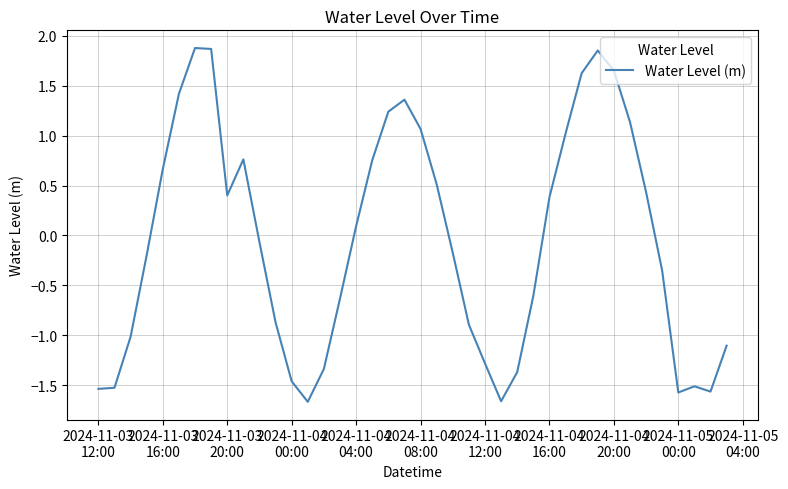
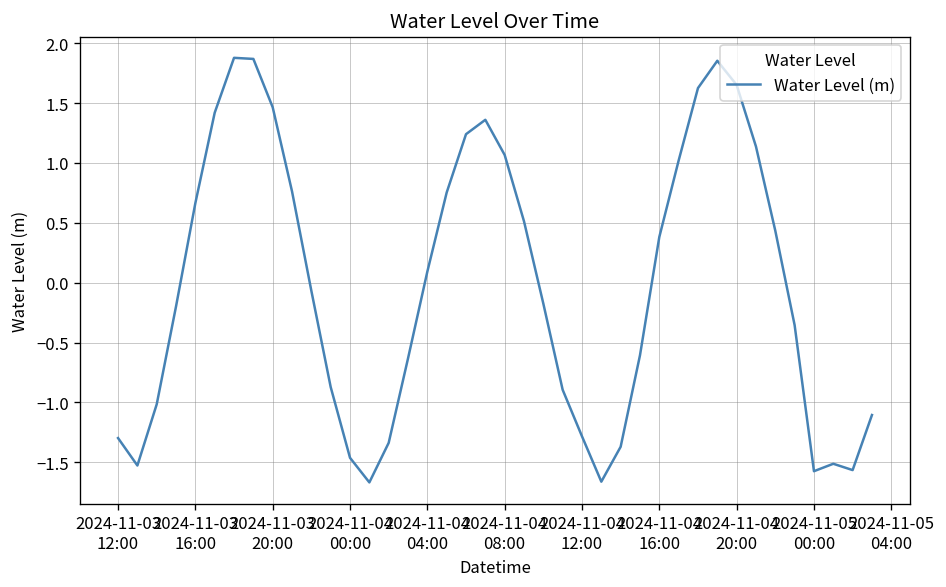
  {
-   "2024-11-03 12:00": -1.5,
+   "2024-11-03 12:00": -1.3,
    "2024-11-03 16:00": 0.7,
-   "2024-11-03 20:00": 0.4,
+   "2024-11-03 20:00": 1.5,
    "2024-11-04 00:00": -1.5,
    "2024-11-04 04:00": 0.1,
    "2024-11-04 08:00": 1.1,
    "2024-11-04 12:00": -1.3,
    "2024-11-04 16:00": 0.4,
    "2024-11-05 00:00": -1.6
  }
